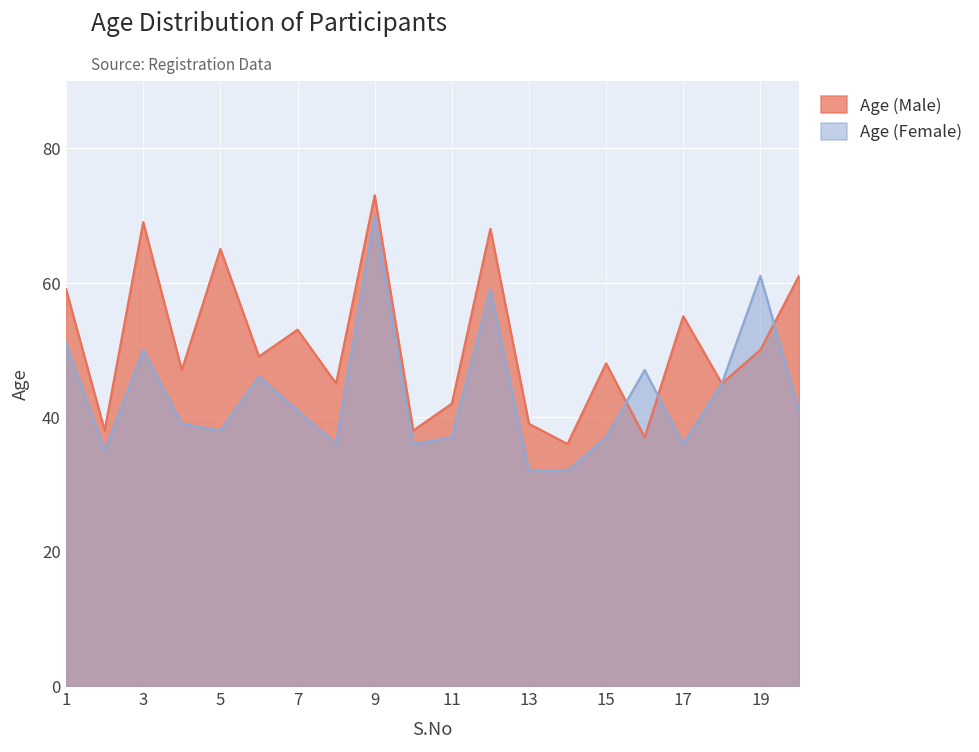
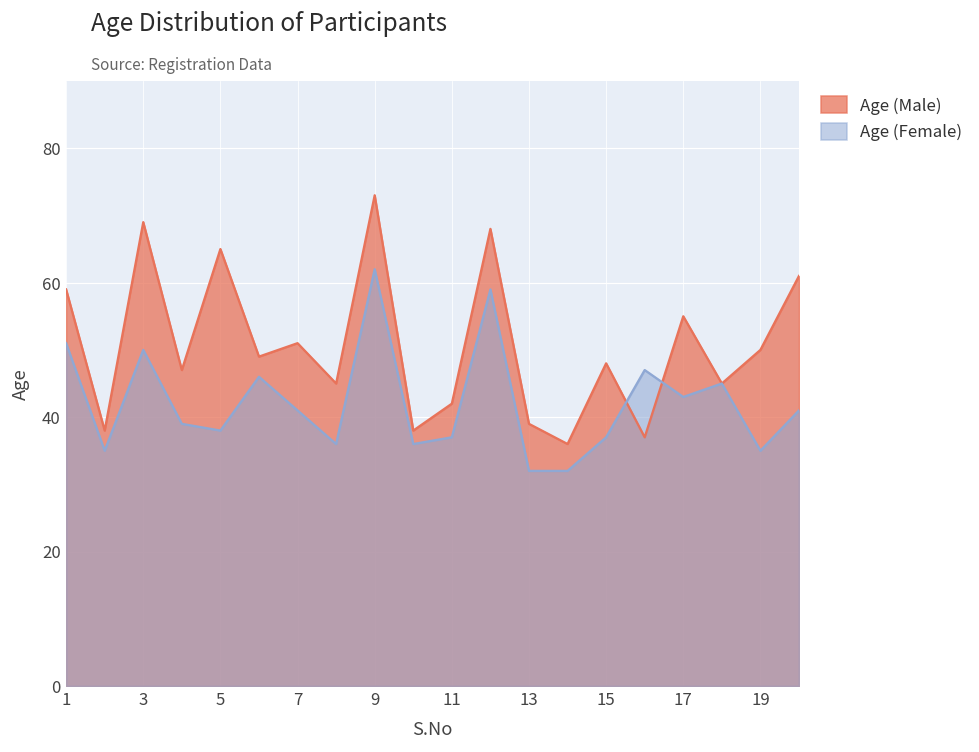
  {
    "Age (Male)": {
      "1": 59,
      "3": 69,
      "5": 65,
-     "7": 53,
+     "7": 51,
      "9": 73,
      "11": 42,
      "13": 39,
      "15": 48,
      "17": 55,
      "19": 50
    },
    "Age (Female)": {
      "1": 51,
      "3": 50,
      "5": 38,
      "7": 41,
-     "9": 70,
+     "9": 62,
      "11": 37,
      "13": 32,
      "15": 37,
-     "17": 36,
-     "19": 61
+     "17": 43,
+     "19": 35
    }
  }
